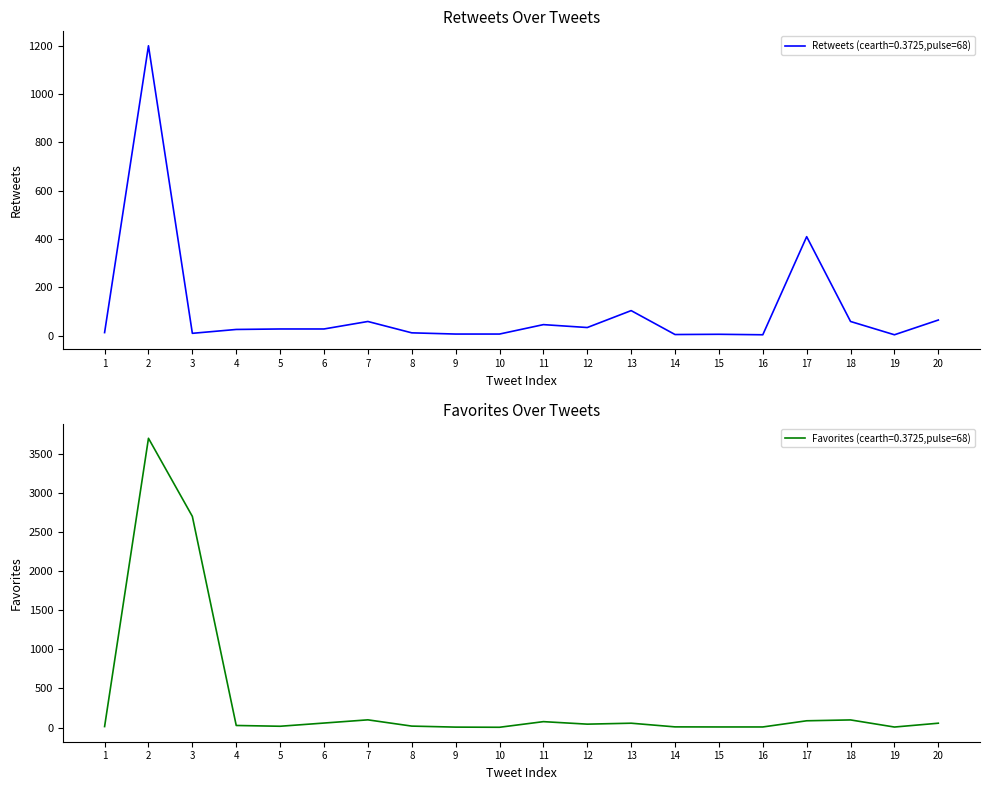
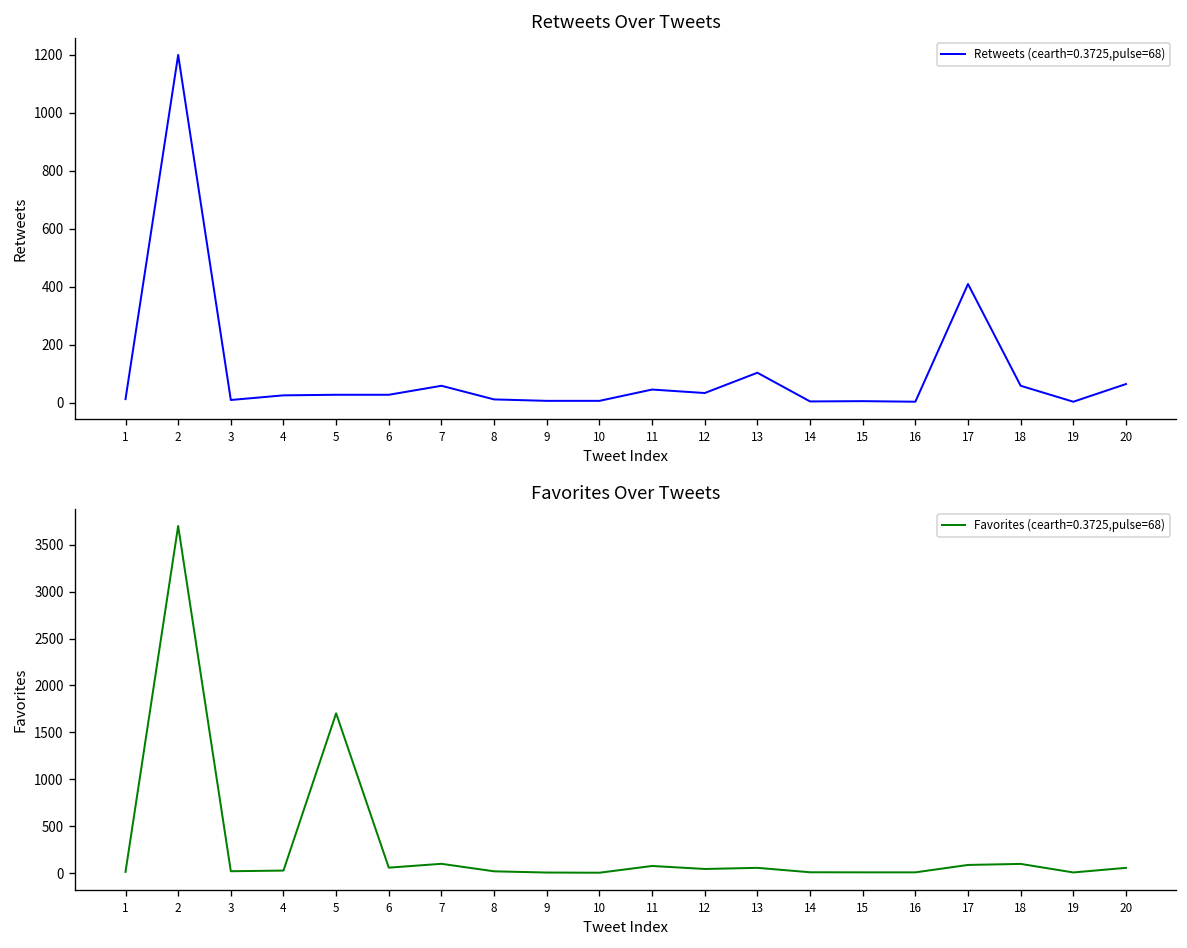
  {
    "Retweets Over Tweets": {
      "1": 10,
      "2": 1200,
      "3": 10,
      "4": 30,
      "5": 30,
      "6": 30,
      "7": 60,
      "8": 10,
      "9": 10,
      "10": 10,
      "11": 50,
      "12": 30,
      "13": 100,
      "14": 10,
      "15": 10,
      "16": 0,
      "17": 410,
      "18": 60,
      "19": 0,
      "20": 70
    },
    "Favorites Over Tweets": {
      "1": 0,
      "2": 3700,
-     "3": 2700,
+     "3": 0,
      "4": 0,
-     "5": 0,
+     "5": 1700,
      "6": 100,
      "7": 100,
      "8": 0,
      "9": 0,
      "10": 0,
      "11": 100,
      "12": 0,
      "13": 100,
      "14": 0,
      "15": 0,
      "16": 0,
      "17": 100,
      "18": 100,
      "19": 0,
      "20": 100
    }
  }
